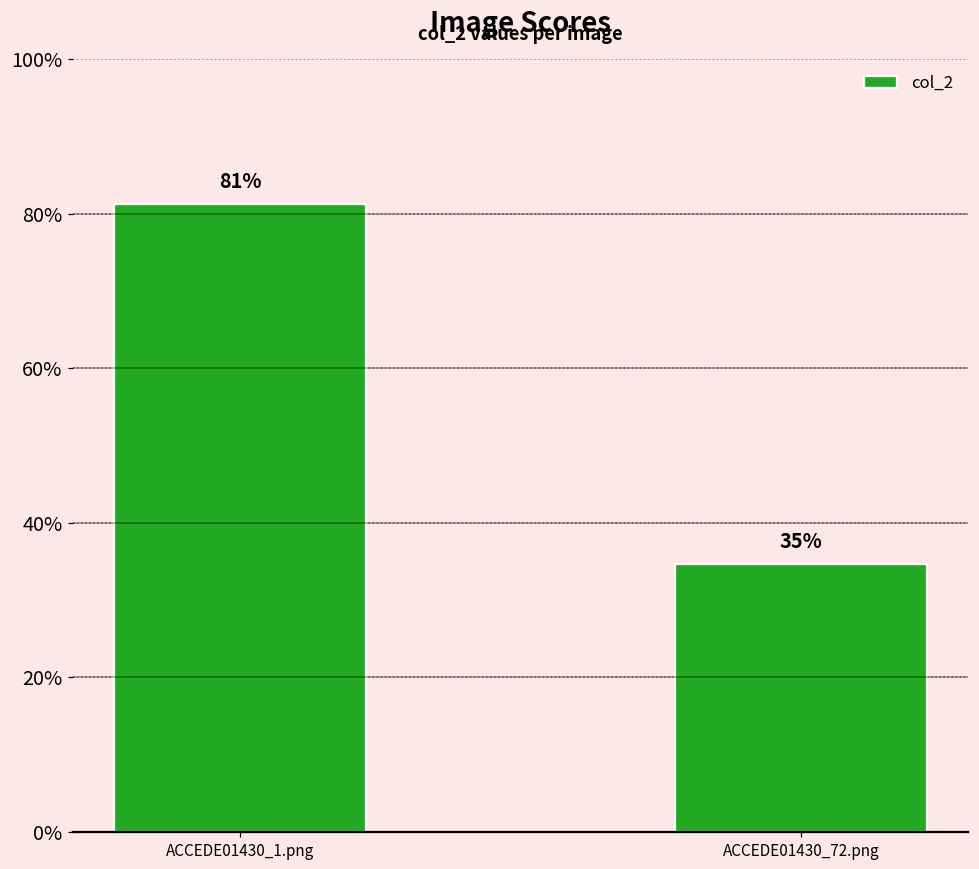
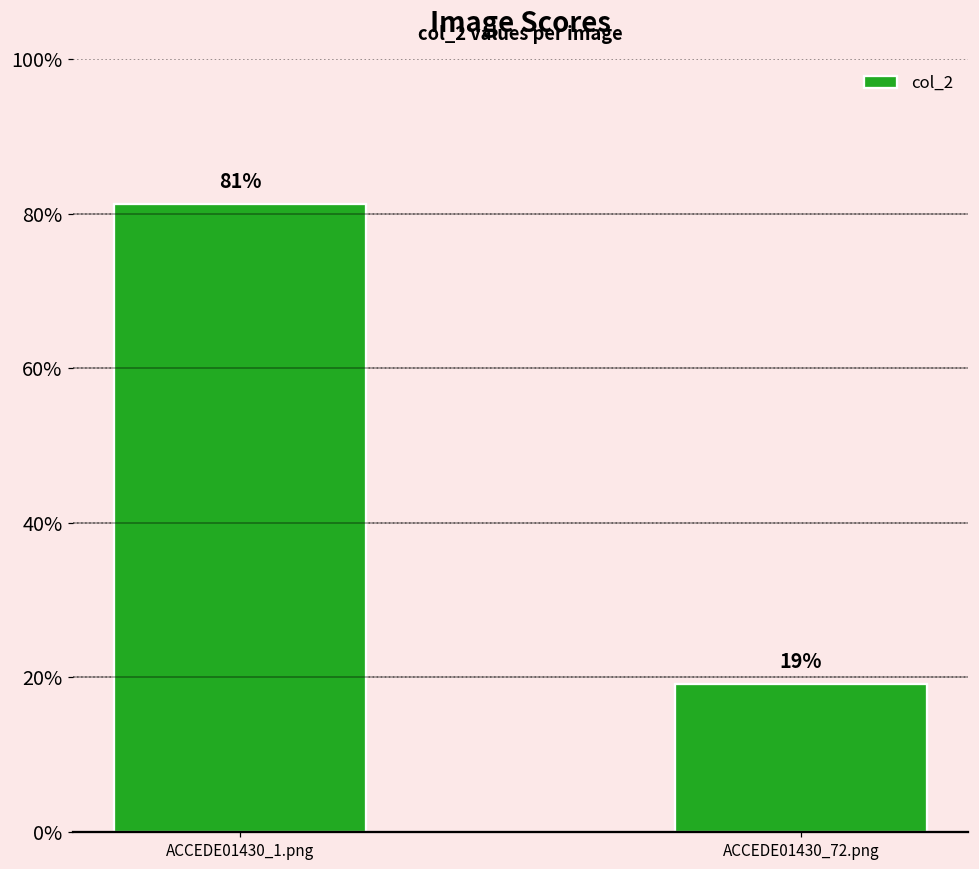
  {
    "ACCEDE01430_1.png": "81%",
-   "ACCEDE01430_72.png": "35%"
+   "ACCEDE01430_72.png": "19%"
  }
